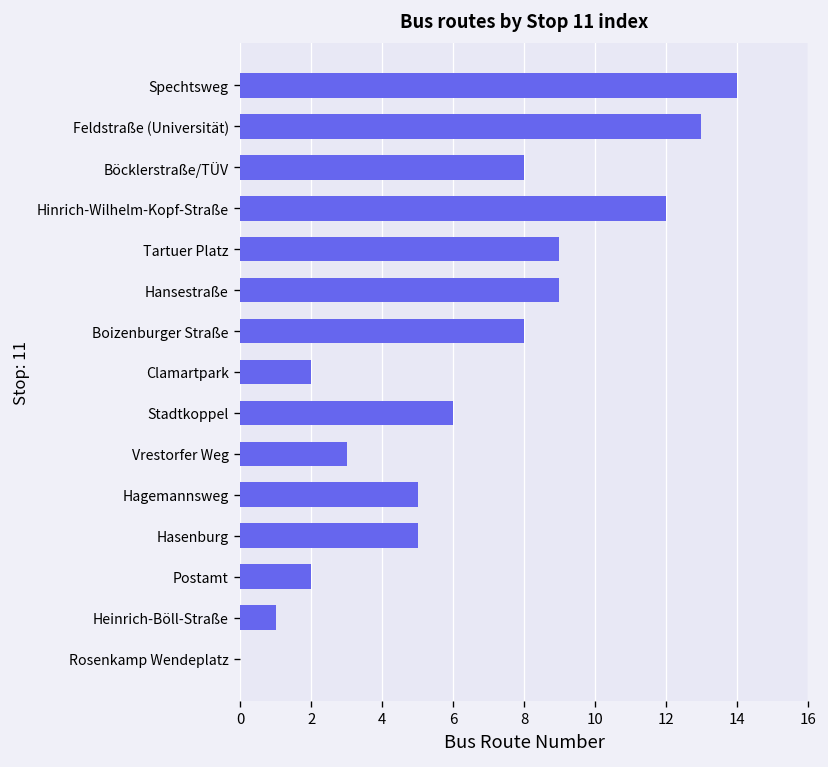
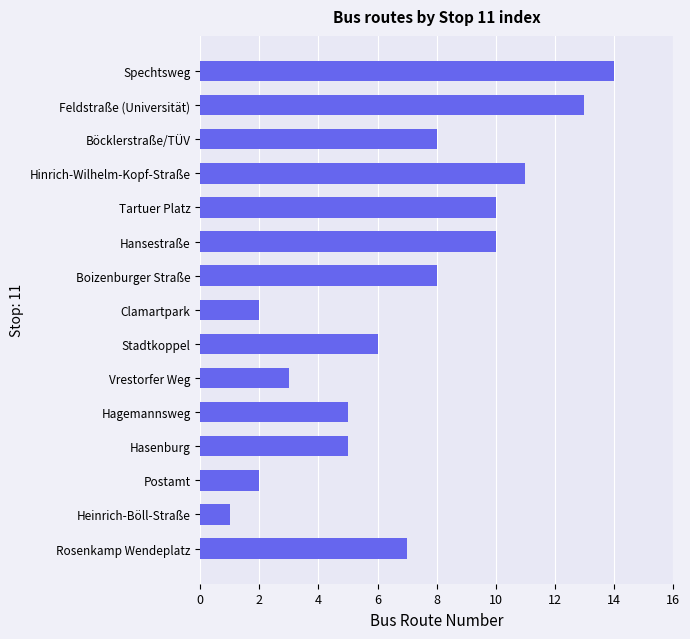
  {
    "Spechtsweg": 14,
    "Feldstraße (Universität)": 13,
    "Böcklerstraße/TÜV": 8,
-   "Hinrich-Wilhelm-Kopf-Straße": 12,
-   "Tartuer Platz": 9,
-   "Hansestraße": 9,
+   "Hinrich-Wilhelm-Kopf-Straße": 11,
+   "Tartuer Platz": 10,
+   "Hansestraße": 10,
    "Boizenburger Straße": 8,
    "Clamartpark": 2,
    "Stadtkoppel": 6,
    "Vrestorfer Weg": 3,
    "Hagemannsweg": 5,
    "Hasenburg": 5,
    "Postamt": 2,
    "Heinrich-Böll-Straße": 1,
-   "Rosenkamp Wendeplatz": 0
+   "Rosenkamp Wendeplatz": 7
  }
